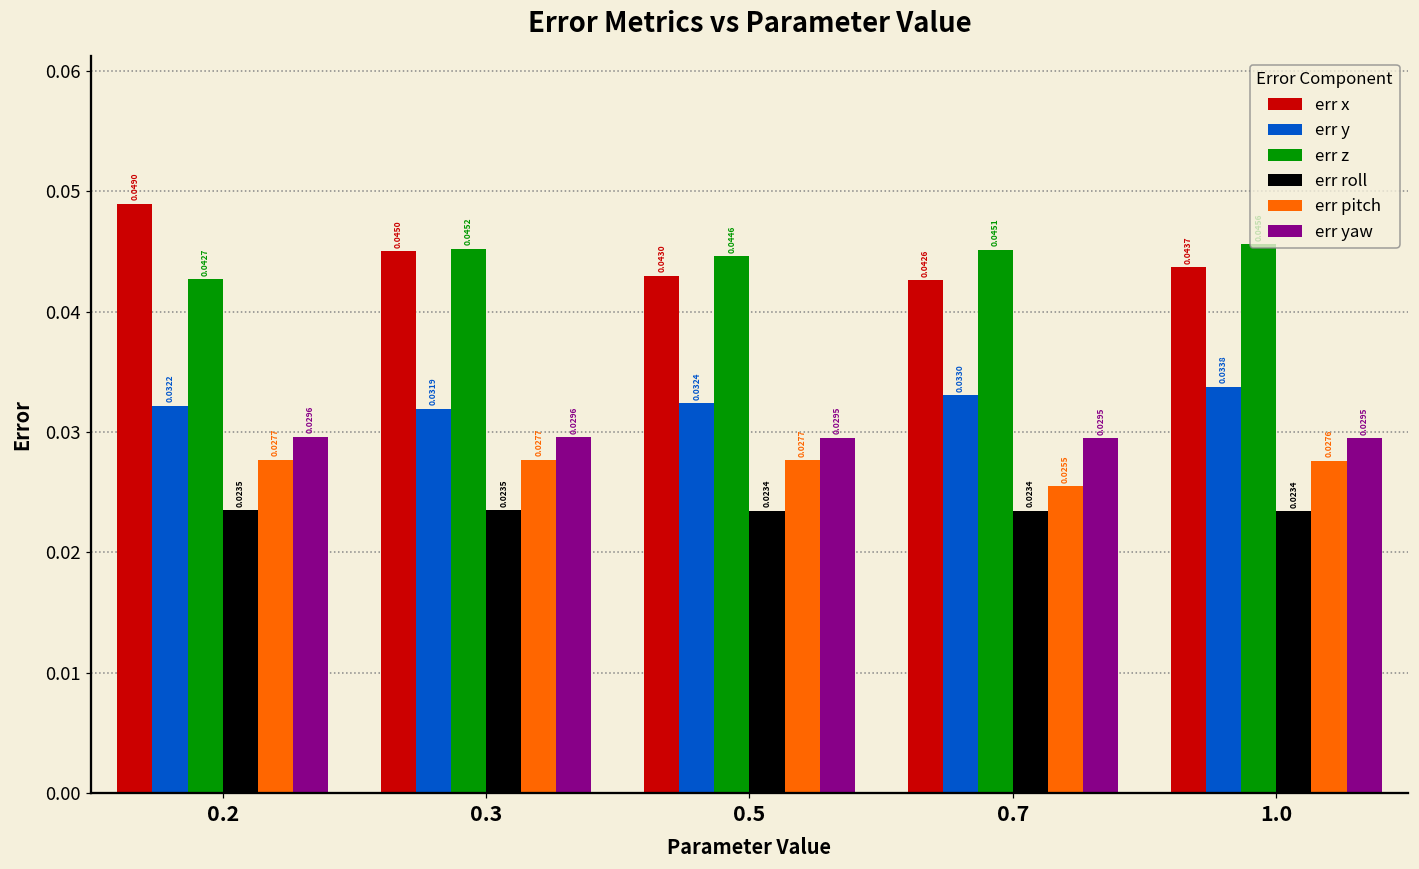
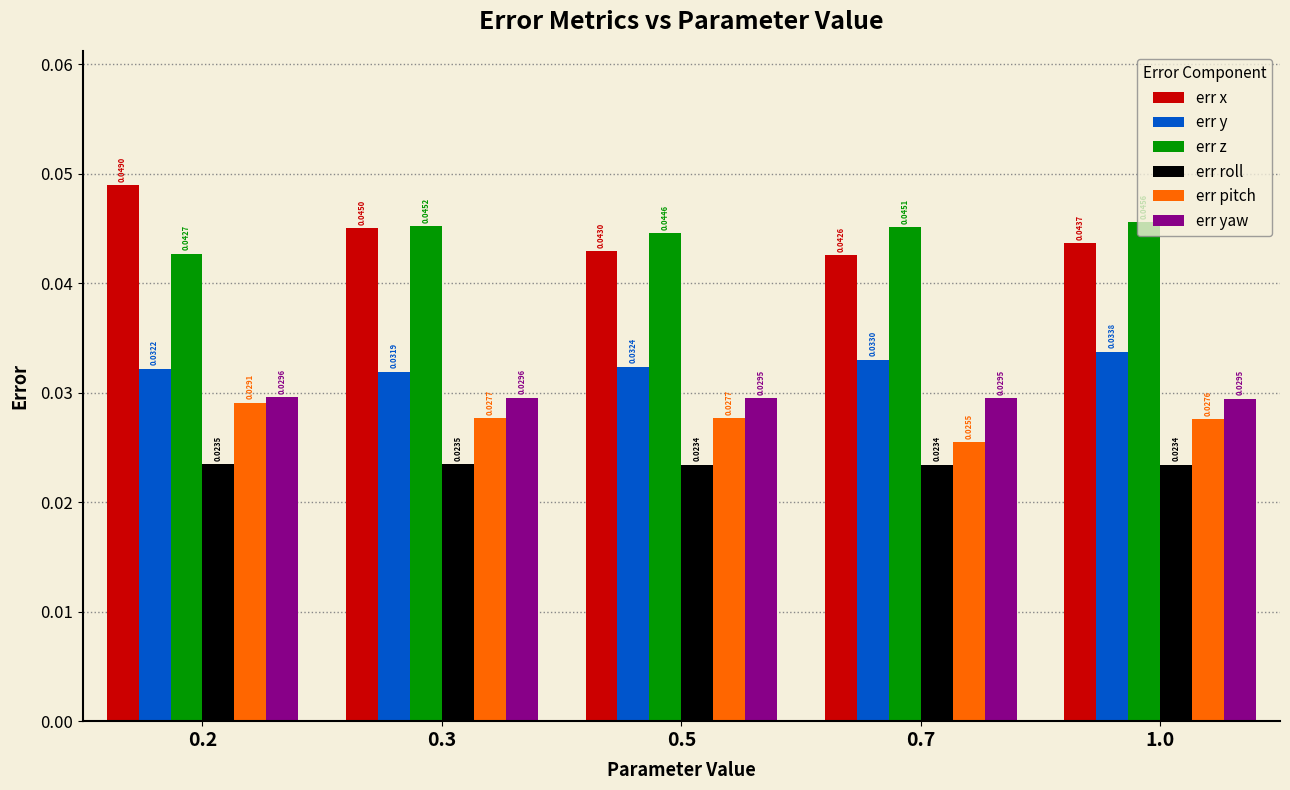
  {
    "err x": {
      "0.2": 0.0490,
      "0.3": 0.0450,
      "0.5": 0.0430,
      "0.7": 0.0426,
      "1.0": 0.0437
    },
    "err y": {
      "0.2": 0.0322,
      "0.3": 0.0319,
      "0.5": 0.0324,
      "0.7": 0.0330,
      "1.0": 0.0338
    },
    "err z": {
      "0.2": 0.0427,
      "0.3": 0.0452,
      "0.5": 0.0446,
      "0.7": 0.0451
    },
    "err roll": {
      "0.2": 0.0235,
      "0.3": 0.0235,
      "0.5": 0.0234,
      "0.7": 0.0234,
      "1.0": 0.0234
    },
    "err pitch": {
-     "0.2": 0.0277,
+     "0.2": 0.0291,
      "0.3": 0.0277,
      "0.5": 0.0277,
      "0.7": 0.0255,
      "1.0": 0.0276
    },
    "err yaw": {
      "0.2": 0.0296,
      "0.3": 0.0296,
      "0.5": 0.0295,
      "0.7": 0.0295,
      "1.0": 0.0295
    }
  }
